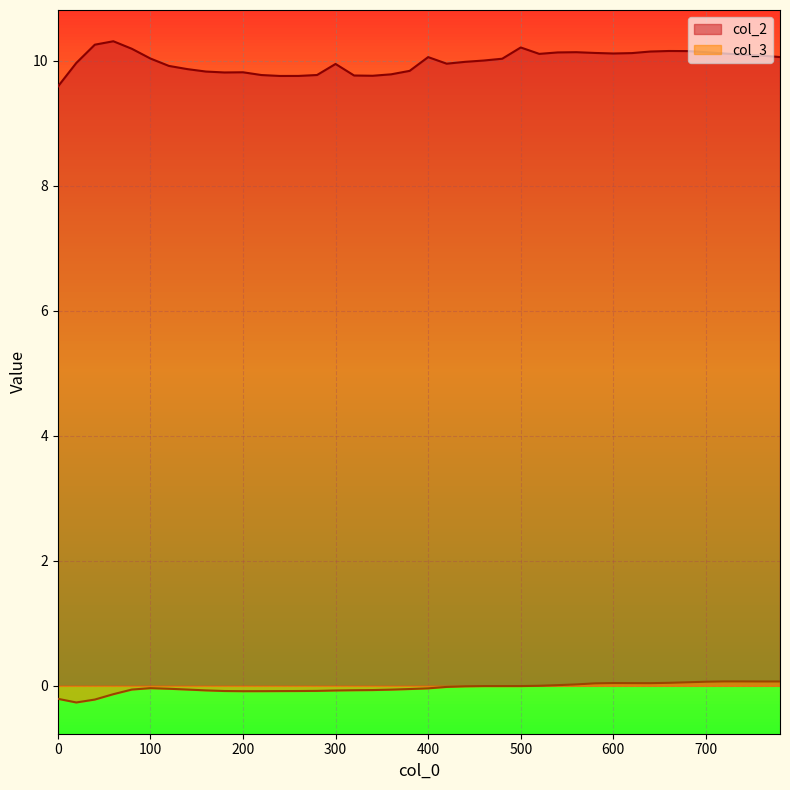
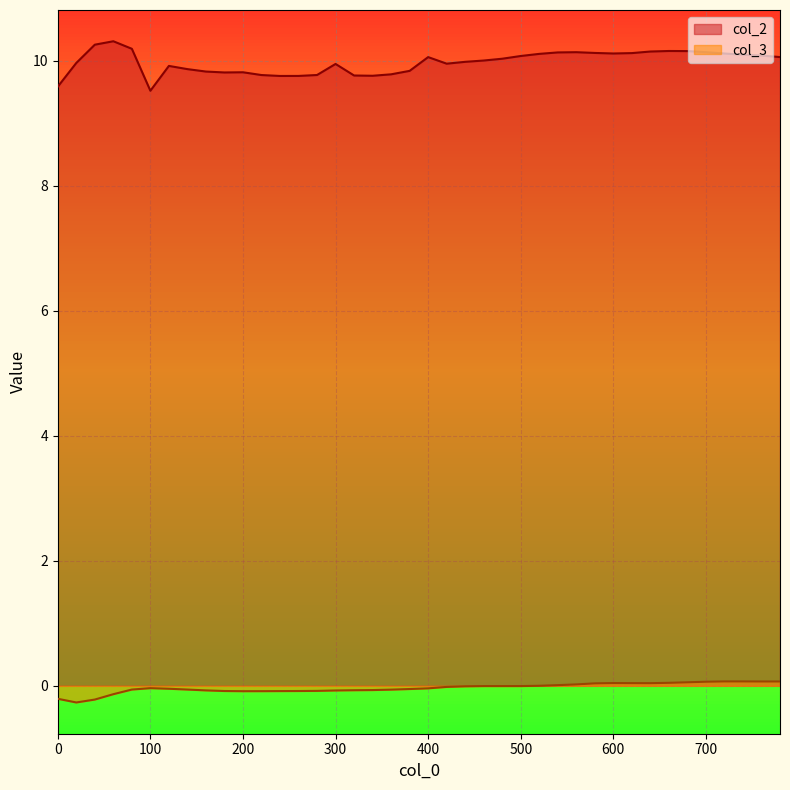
  {
    "col_2": {
      "0": 9.6,
-     "100": 10.0,
+     "100": 9.5,
      "200": 9.8,
      "300": 9.9,
      "400": 10.1,
-     "500": 10.2,
+     "500": 10.1,
      "600": 10.1
    }
  }
